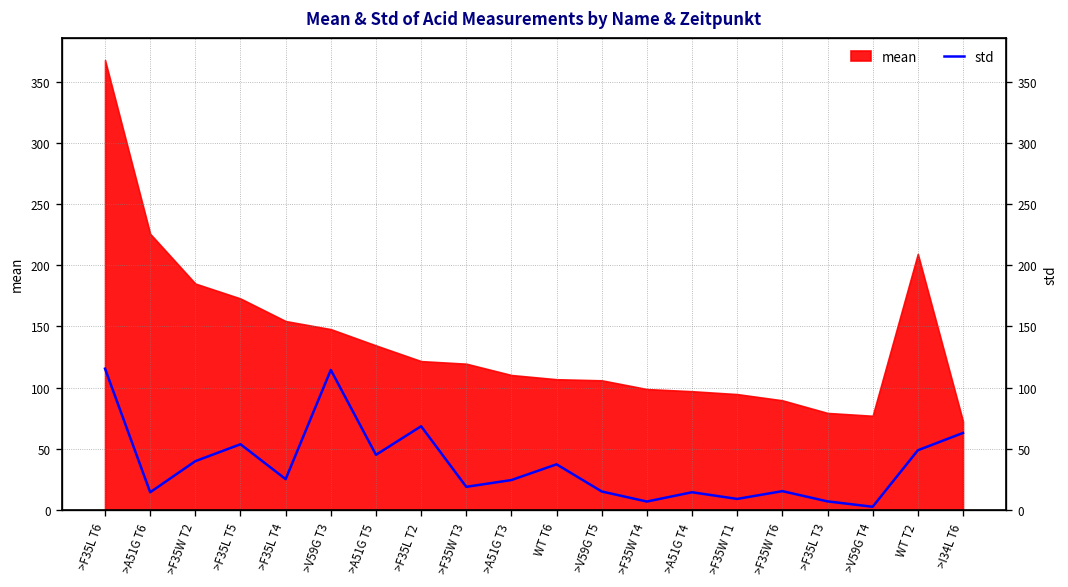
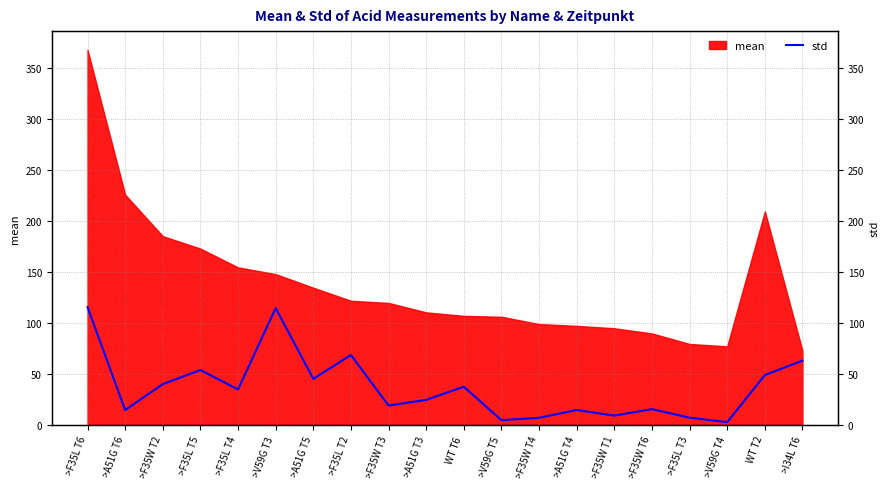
  {
    "std": {
      ">F35L T6": 116,
      ">A51G T6": 15,
      ">F35W T2": 40,
      ">F35L T5": 54,
-     ">F35L T4": 25,
+     ">F35L T4": 35,
      ">V59G T3": 114,
      ">A51G T5": 45,
      ">F35L T2": 68,
      ">F35W T3": 19,
      ">A51G T3": 25,
      "WT T6": 37,
-     ">V59G T5": 15,
+     ">V59G T5": 5,
      ">F35W T4": 7,
      ">A51G T4": 15,
      ">F35W T1": 9,
      ">F35W T6": 15,
      ">F35L T3": 7,
      ">V59G T4": 3,
      "WT T2": 49,
      ">I34L T6": 63
    },
    "mean": {
      ">F35L T6": 368,
      ">A51G T6": 226,
      ">F35W T2": 185,
      ">F35L T5": 173,
      ">F35L T4": 154,
      ">V59G T3": 148,
      ">A51G T5": 134,
      ">F35L T2": 122,
      ">F35W T3": 120,
      ">A51G T3": 110,
      "WT T6": 107,
      ">V59G T5": 106,
      ">F35W T4": 99,
      ">A51G T4": 97,
      ">F35W T1": 95,
      ">F35W T6": 90,
      ">F35L T3": 79,
      ">V59G T4": 77,
      "WT T2": 209,
      ">I34L T6": 73
    }
  }
